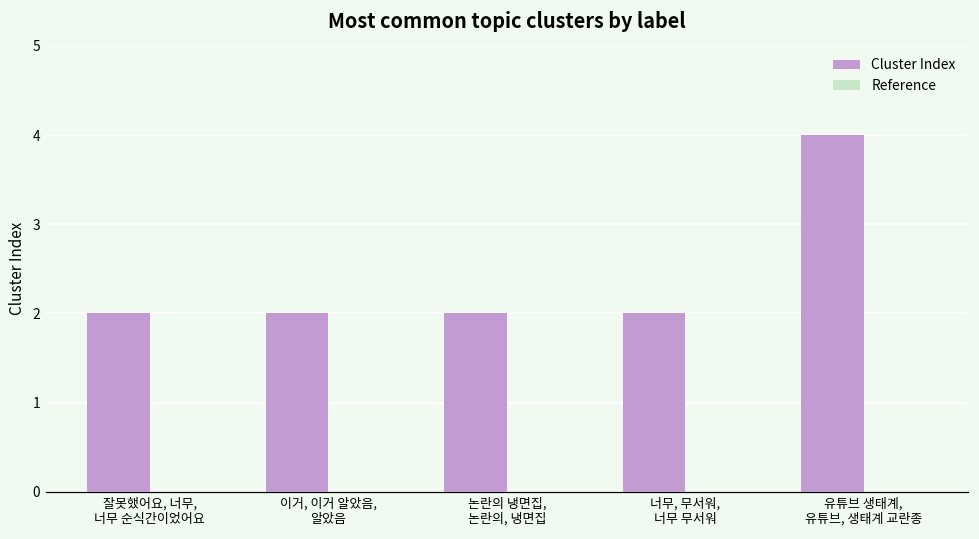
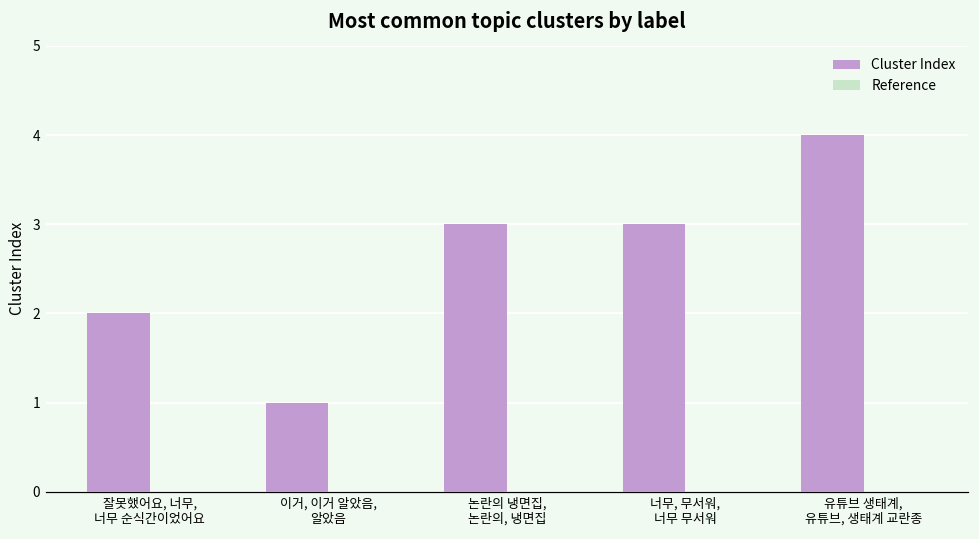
  {
    "Cluster Index": {
      "잘못했어요, 너무, 너무 순식간이었어요": 2,
-     "이거, 이거 알았음, 알았음": 2,
-     "논란의 냉면집, 논란의, 냉면집": 2,
-     "너무, 무서워, 너무 무서워": 2,
+     "이거, 이거 알았음, 알았음": 1,
+     "논란의 냉면집, 논란의, 냉면집": 3,
+     "너무, 무서워, 너무 무서워": 3,
      "유튜브 생태계, 유튜브, 생태계 교란종": 4
    },
    "Reference": {
      "잘못했어요, 너무, 너무 순식간이었어요": 0,
      "이거, 이거 알았음, 알았음": 0,
      "논란의 냉면집, 논란의, 냉면집": 0,
      "너무, 무서워, 너무 무서워": 0,
      "유튜브 생태계, 유튜브, 생태계 교란종": 0
    }
  }
